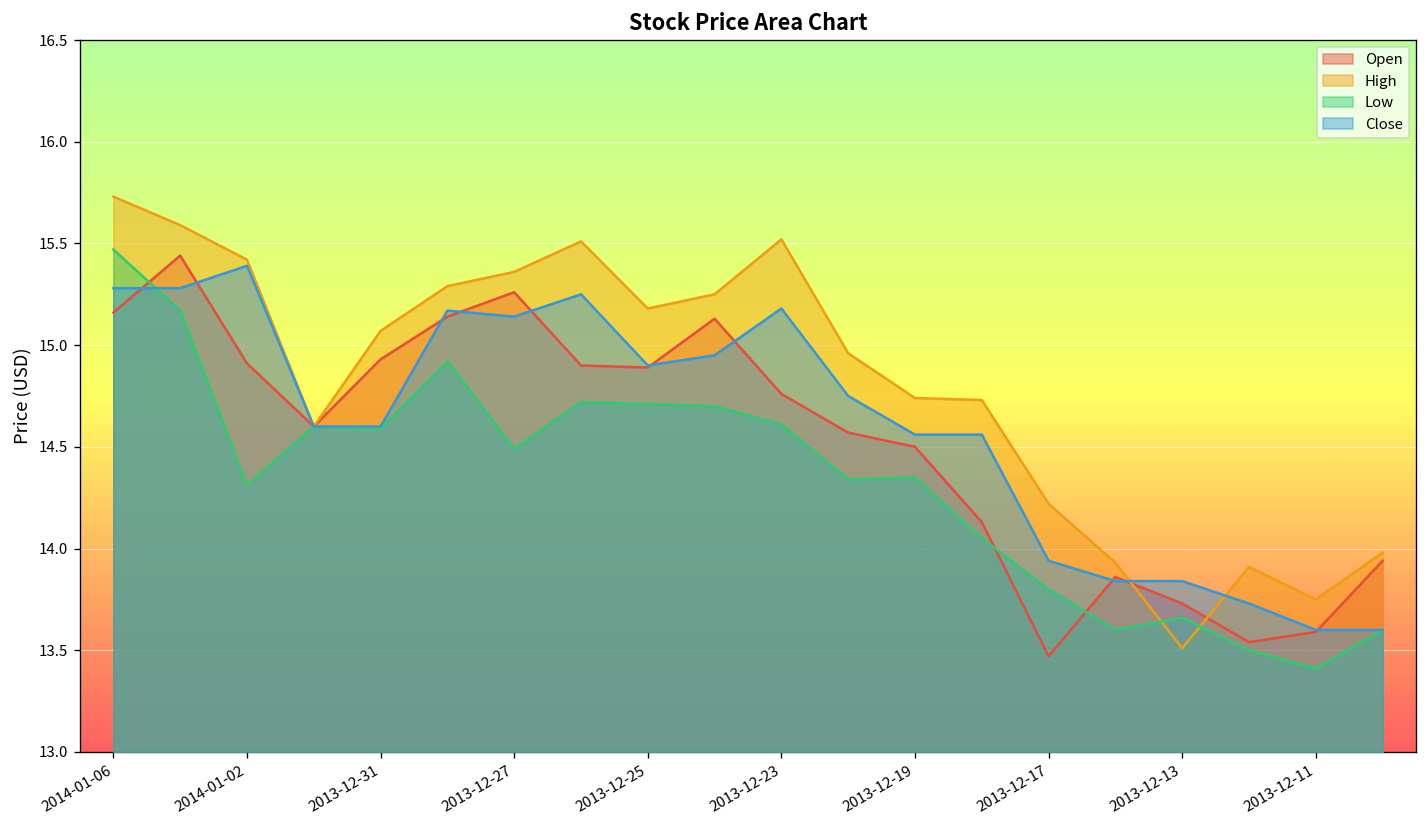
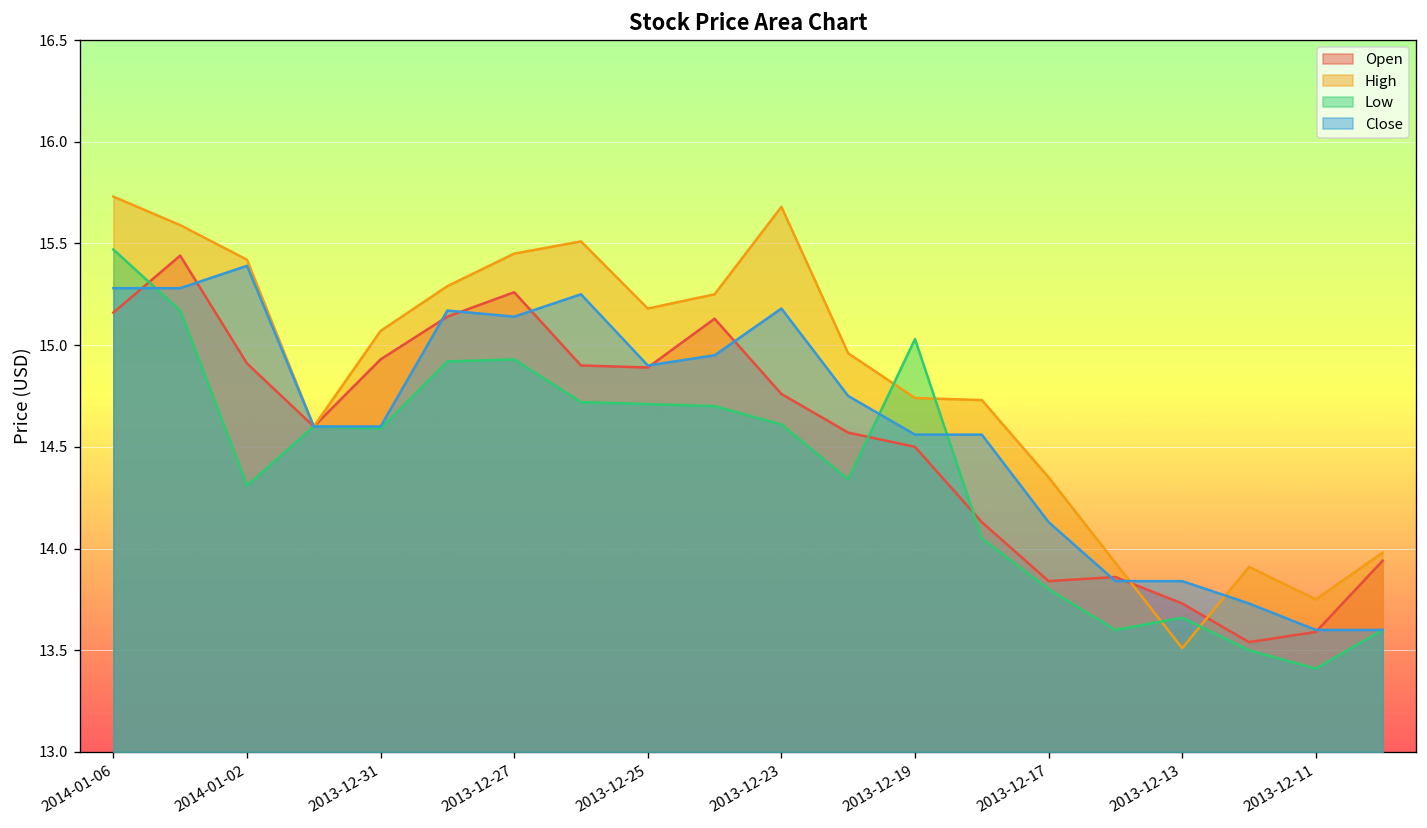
  {
    "Open": {
      "2014-01-06": 15.16,
      "2014-01-02": 14.91,
      "2013-12-31": 14.93,
      "2013-12-27": 15.26,
      "2013-12-23": 14.76,
      "2013-12-19": 14.50,
-     "2013-12-17": 13.47,
+     "2013-12-17": 13.84,
      "2013-12-13": 13.73
    },
    "High": {
      "2014-01-06": 15.73,
      "2014-01-02": 15.42,
      "2013-12-31": 15.07,
-     "2013-12-27": 15.36,
+     "2013-12-27": 15.45,
      "2013-12-25": 15.18,
-     "2013-12-23": 15.52,
+     "2013-12-23": 15.68,
      "2013-12-19": 14.74,
-     "2013-12-17": 14.22,
+     "2013-12-17": 14.35,
      "2013-12-13": 13.51,
      "2013-12-11": 13.75
    },
    "Low": {
      "2014-01-06": 15.47,
      "2014-01-02": 14.31,
-     "2013-12-27": 14.49,
+     "2013-12-27": 14.93,
      "2013-12-25": 14.71,
      "2013-12-23": 14.61,
-     "2013-12-19": 14.35,
+     "2013-12-19": 15.03,
      "2013-12-17": 13.80,
      "2013-12-13": 13.66,
      "2013-12-11": 13.41
    },
    "Close": {
      "2014-01-06": 15.28,
      "2014-01-02": 15.39,
      "2013-12-27": 15.14,
      "2013-12-23": 15.18,
      "2013-12-19": 14.56,
-     "2013-12-17": 13.94,
+     "2013-12-17": 14.13,
      "2013-12-13": 13.84
    }
  }
